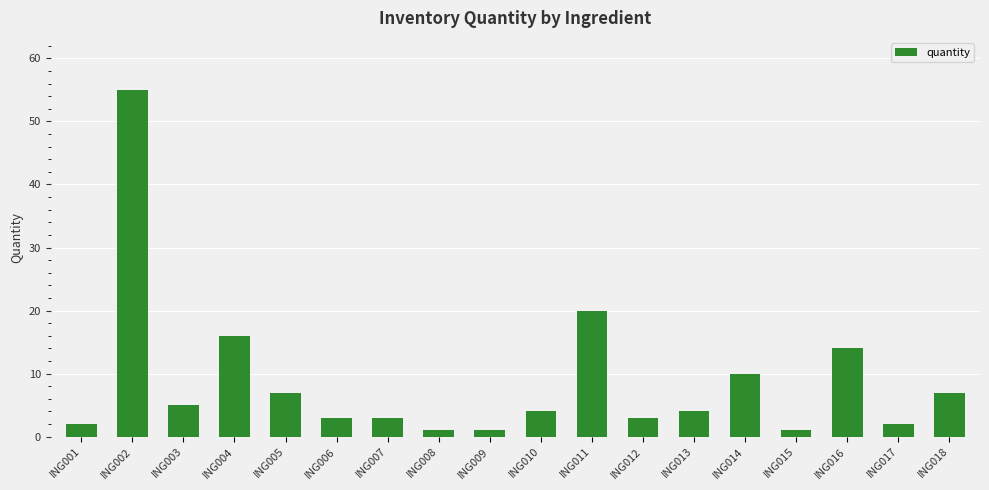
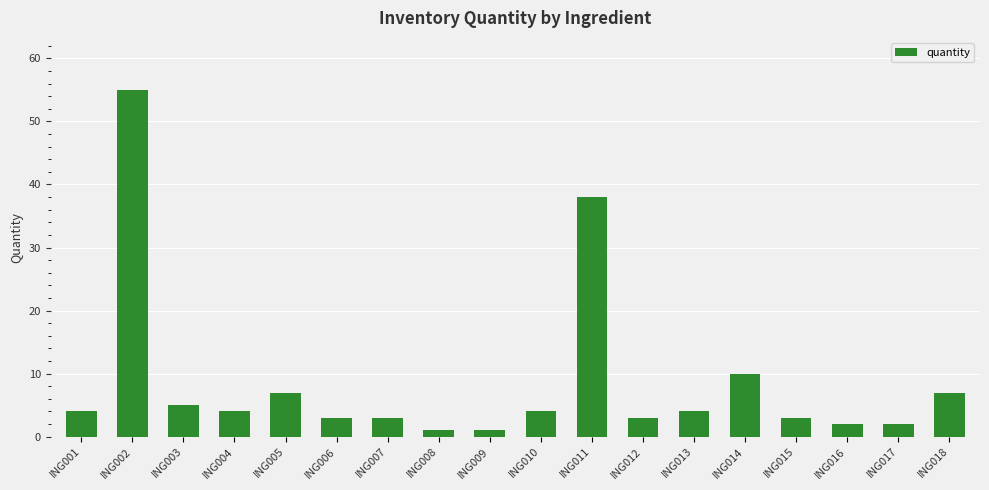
  {
-   "ING001": 2,
+   "ING001": 4,
    "ING002": 55,
    "ING003": 5,
-   "ING004": 16,
+   "ING004": 4,
    "ING005": 7,
    "ING006": 3,
    "ING007": 3,
    "ING008": 1,
    "ING009": 1,
    "ING010": 4,
-   "ING011": 20,
+   "ING011": 38,
    "ING012": 3,
    "ING013": 4,
    "ING014": 10,
-   "ING015": 1,
-   "ING016": 14,
+   "ING015": 3,
+   "ING016": 2,
    "ING017": 2,
    "ING018": 7
  }
